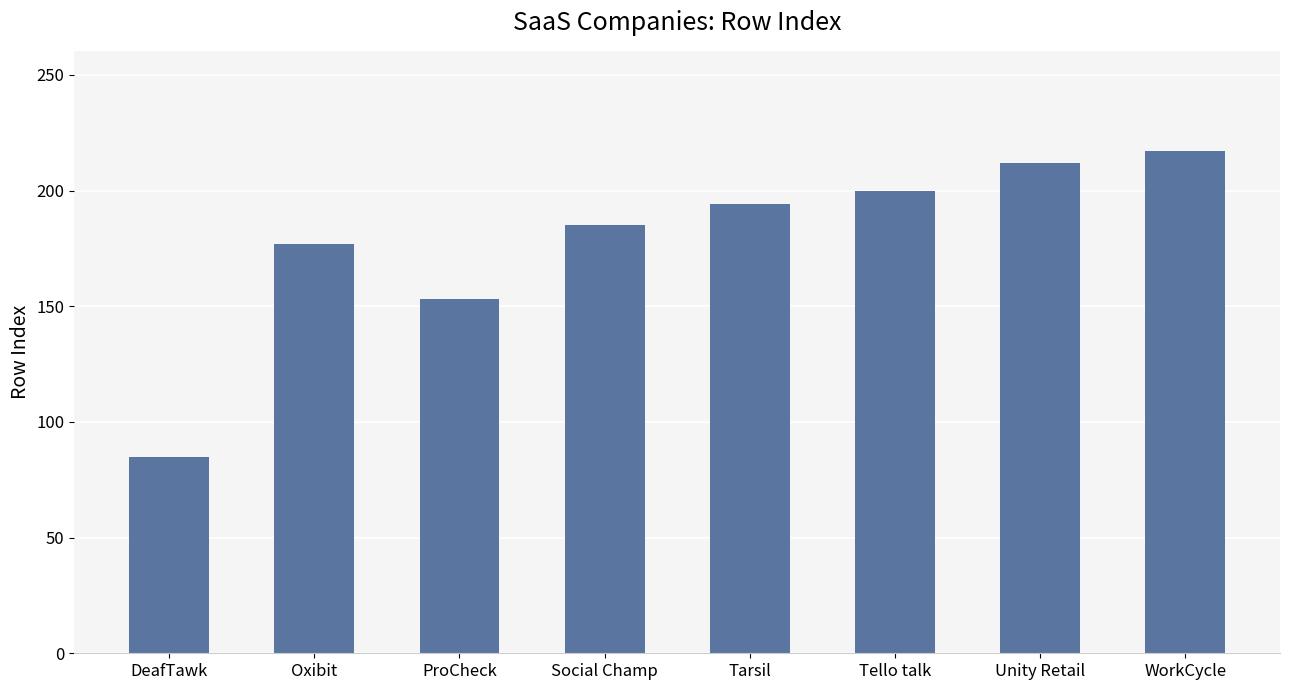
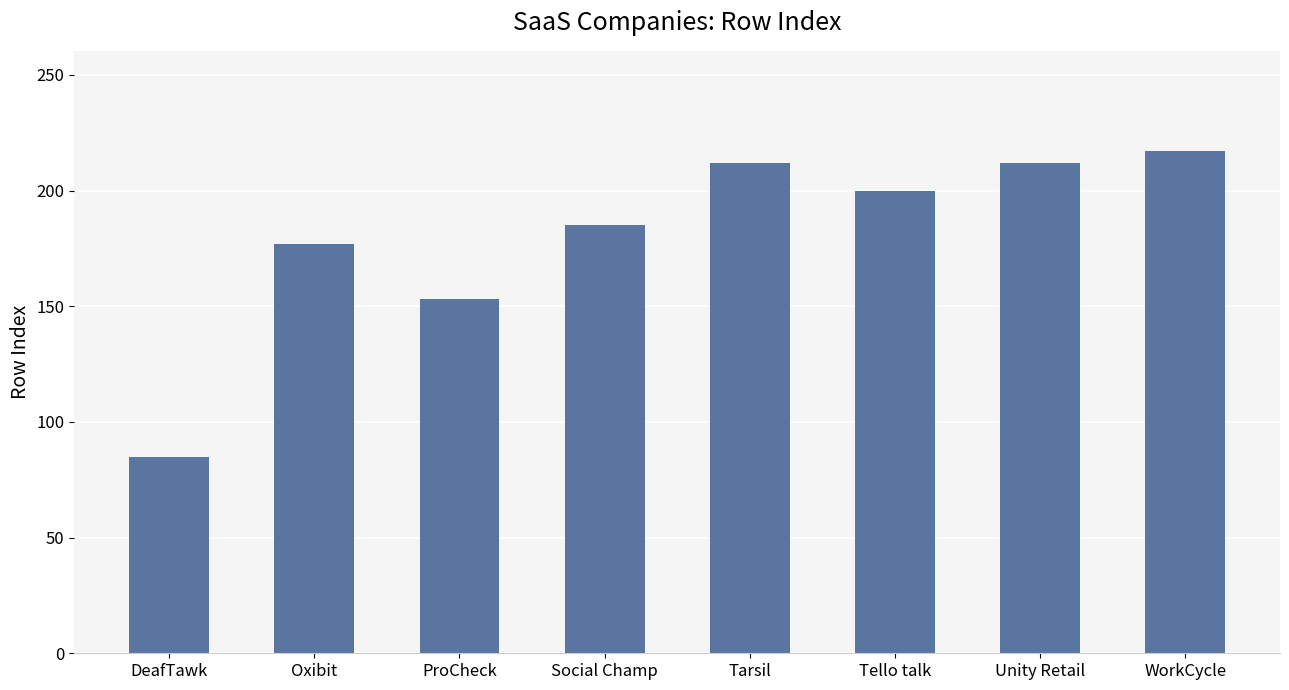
  {
    "DeafTawk": 85,
    "Oxibit": 177,
    "ProCheck": 153,
    "Social Champ": 185,
-   "Tarsil": 194,
+   "Tarsil": 212,
    "Tello talk": 200,
    "Unity Retail": 212,
    "WorkCycle": 217
  }
